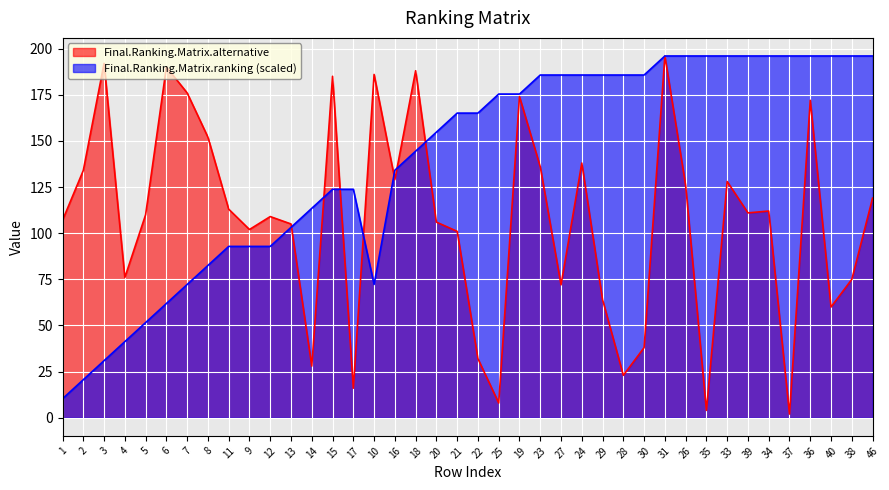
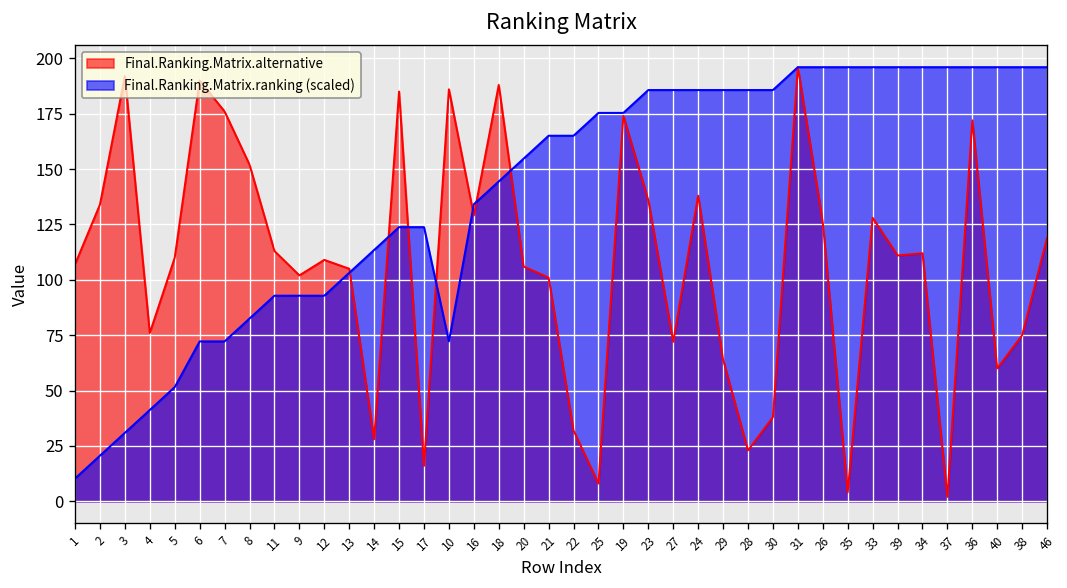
  {
    "Final.Ranking.Matrix.alternative": {
      "1": 107,
      "2": 134,
      "4": 76,
      "5": 110,
      "7": 176,
      "8": 152,
      "11": 113,
      "9": 102,
      "12": 109,
      "13": 105,
      "14": 28,
      "15": 185,
      "17": 16,
      "10": 186,
      "16": 129,
      "18": 188,
      "20": 106,
      "21": 101,
      "22": 32,
      "25": 8,
      "23": 136,
      "27": 72,
      "24": 138,
      "29": 64,
      "28": 23,
      "30": 38,
      "26": 126,
      "35": 4,
      "33": 128,
      "39": 111,
      "34": 112,
      "37": 2,
      "36": 172,
      "40": 60,
      "38": 75,
      "46": 119
    },
    "Final.Ranking.Matrix.ranking (scaled)": {
      "1": 10,
      "2": 21,
      "3": 31,
      "4": 41,
      "5": 52,
-     "6": 62,
+     "6": 72,
      "7": 72,
      "8": 83,
      "11": 93,
      "9": 93,
      "12": 93,
      "13": 103,
      "14": 113,
      "15": 124,
      "17": 124,
      "10": 72,
      "16": 134,
      "18": 144,
      "20": 155,
      "21": 165,
      "22": 165,
      "25": 175,
      "23": 186,
      "27": 186,
      "24": 186,
      "29": 186,
      "28": 186,
      "30": 186,
      "26": 196,
      "35": 196,
      "33": 196,
      "39": 196,
      "34": 196,
      "37": 196,
      "36": 196,
      "40": 196,
      "38": 196,
      "46": 196
    }
  }
